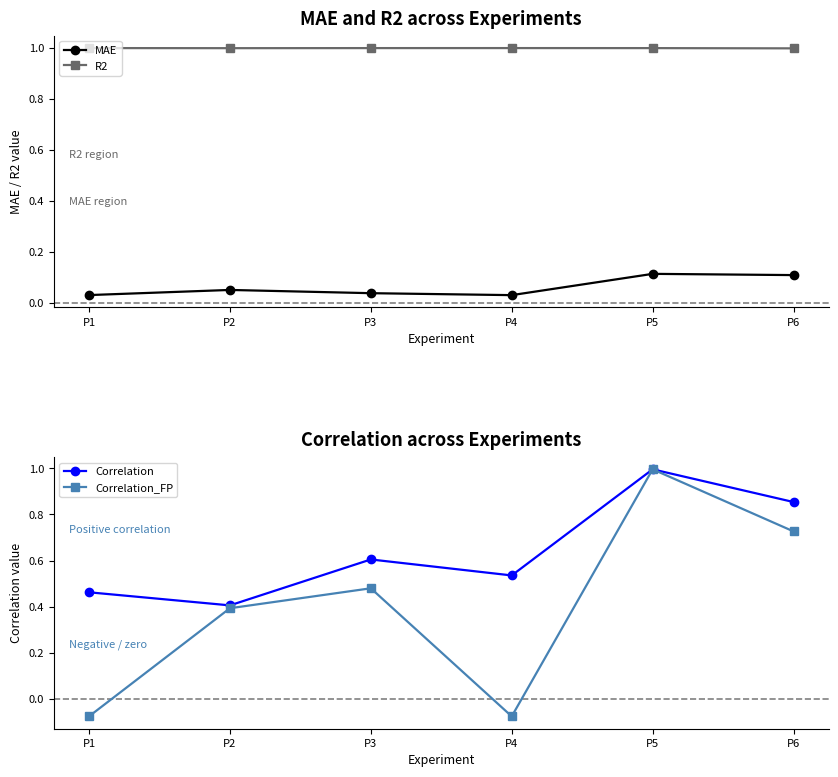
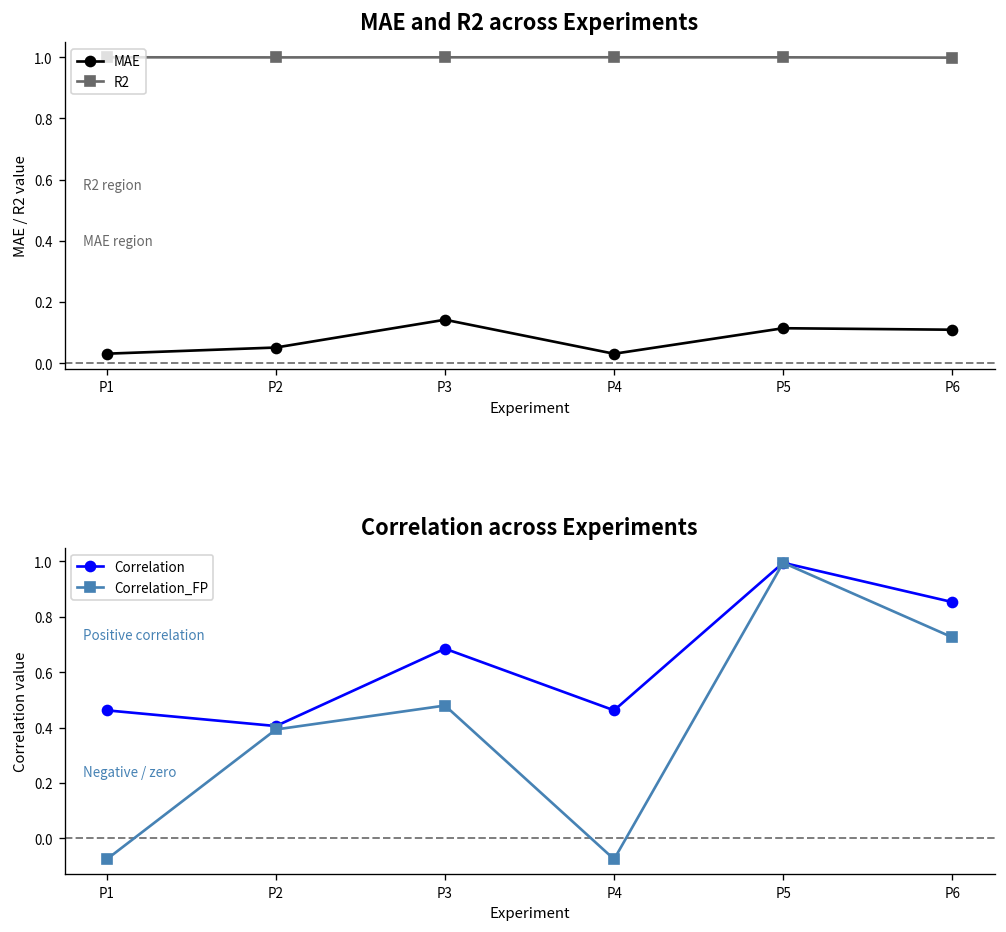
  {
    "MAE and R2 across Experiments": {
      "MAE": {
        "P1": 0.03,
        "P2": 0.05,
-       "P3": 0.04,
+       "P3": 0.14,
        "P4": 0.03,
        "P5": 0.11,
        "P6": 0.11
      },
      "R2": {
        "P2": 1.00,
        "P3": 1.00,
        "P4": 1.00,
        "P5": 1.00,
        "P6": 1.00
      }
    },
    "Correlation across Experiments": {
      "Correlation": {
        "P1": 0.46,
        "P2": 0.41,
-       "P3": 0.60,
-       "P4": 0.54,
+       "P3": 0.68,
+       "P4": 0.46,
        "P6": 0.85
      },
      "Correlation_FP": {
        "P1": -0.08,
        "P2": 0.39,
        "P3": 0.48,
        "P4": -0.08,
        "P6": 0.73
      }
    }
  }
